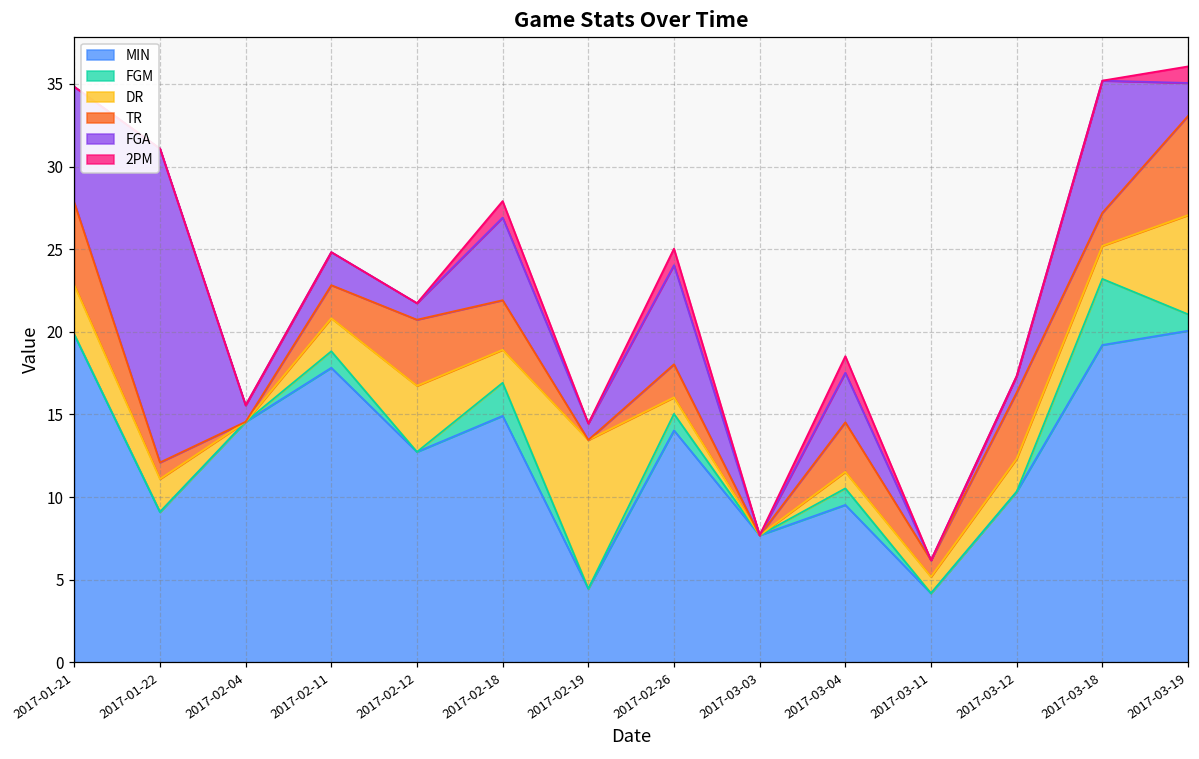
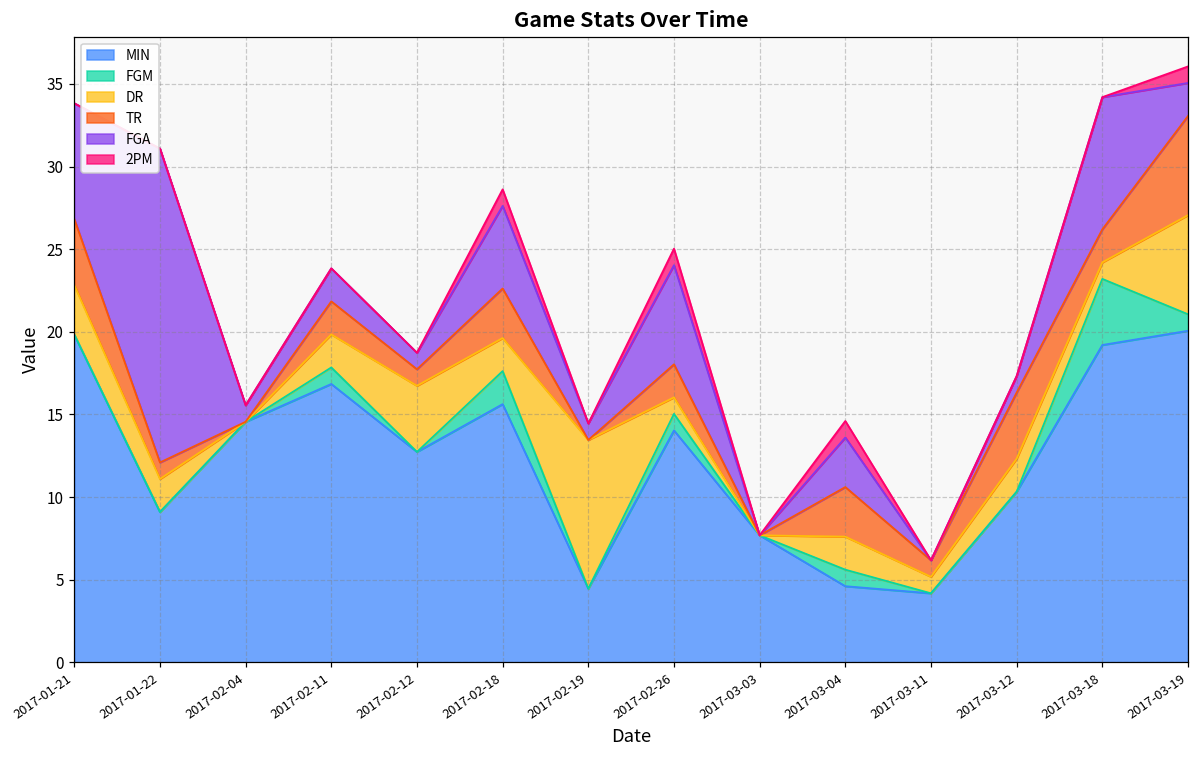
  {
    "MIN": {
-     "2017-02-11": 17.8,
-     "2017-02-18": 14.9,
+     "2017-02-11": 16.8,
+     "2017-02-18": 15.6,
      "2017-02-26": 14.0,
-     "2017-03-04": 9.5,
+     "2017-03-04": 4.6,
      "2017-03-18": 19.2,
      "2017-03-19": 20.1
    },
    "FGM": {
      "2017-02-11": 1.0,
      "2017-02-18": 2.0,
      "2017-02-26": 1.0,
      "2017-03-04": 1.0,
      "2017-03-18": 4.0,
      "2017-03-19": 1.0
    },
    "DR": {
      "2017-01-21": 3,
      "2017-01-22": 2,
      "2017-02-11": 2,
      "2017-02-12": 4,
      "2017-02-18": 2,
      "2017-02-26": 1,
-     "2017-03-04": 1,
+     "2017-03-04": 2,
      "2017-03-11": 1,
      "2017-03-12": 2,
-     "2017-03-18": 2,
+     "2017-03-18": 1,
      "2017-03-19": 6
    },
    "TR": {
-     "2017-01-21": 5,
+     "2017-01-21": 4,
      "2017-01-22": 1,
      "2017-02-11": 2,
-     "2017-02-12": 4,
+     "2017-02-12": 1,
      "2017-02-18": 3,
      "2017-02-26": 2,
      "2017-03-04": 3,
      "2017-03-12": 4,
      "2017-03-18": 2,
      "2017-03-19": 6
    },
    "FGA": {
      "2017-02-18": 5.0,
      "2017-02-26": 6.0,
      "2017-03-04": 3.0,
      "2017-03-19": 2.0
    },
    "2PM": {
      "2017-02-18": 1.0,
      "2017-02-26": 1.0,
      "2017-03-04": 1.0,
      "2017-03-19": 1.0
    }
  }
